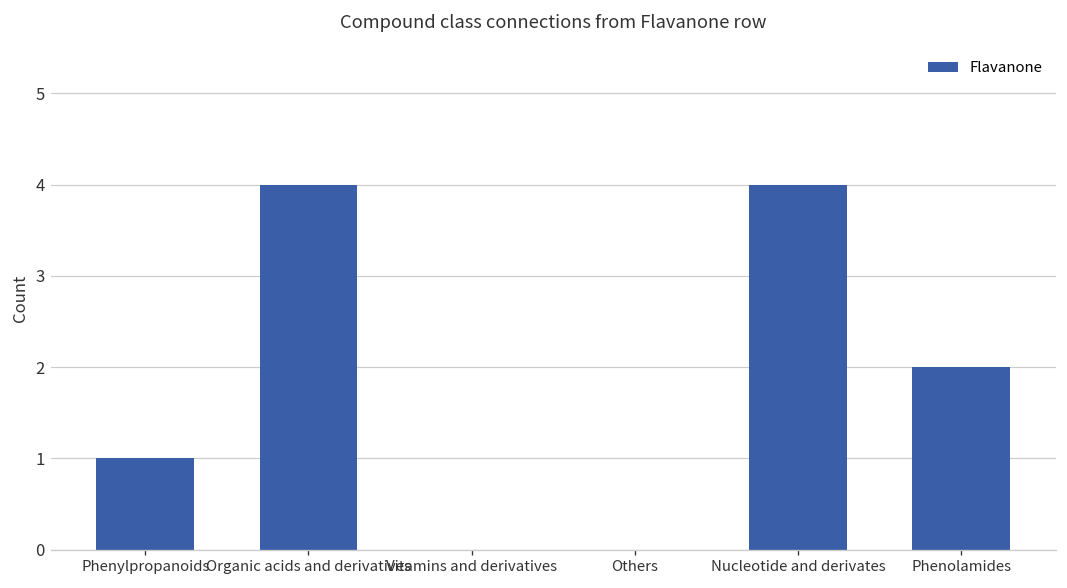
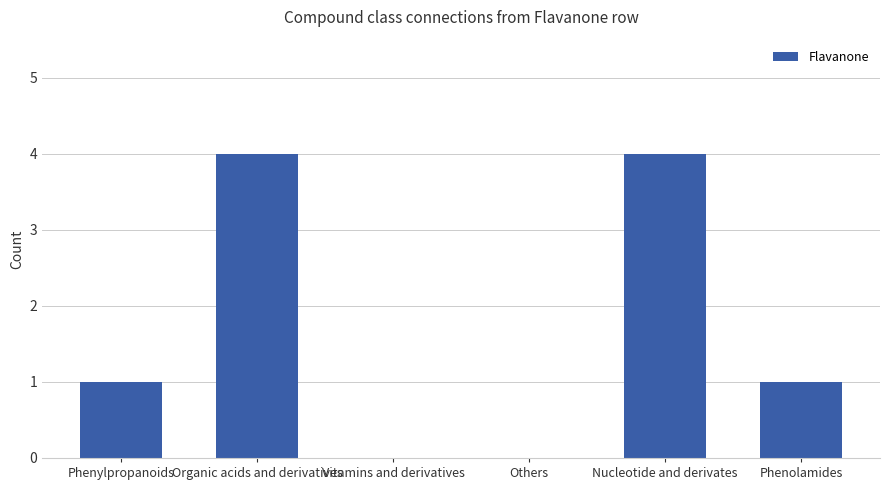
  {
    "Phenylpropanoids": 1,
    "Organic acids and derivatives": 4,
    "Vitamins and derivatives": 0,
    "Others": 0,
    "Nucleotide and derivates": 4,
-   "Phenolamides": 2
+   "Phenolamides": 1
  }
